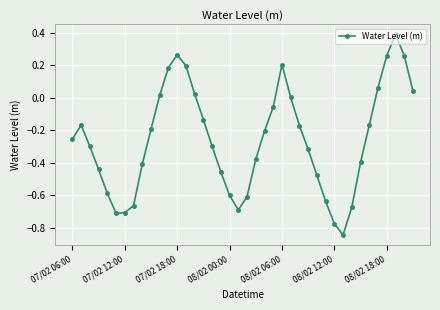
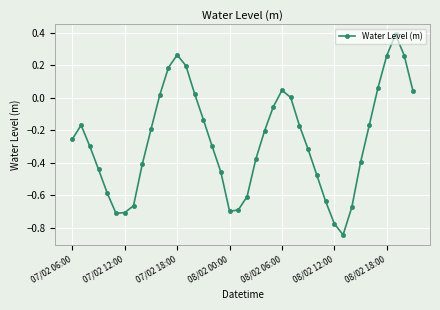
  {
    "07/02 06:00": -0.25,
    "07/02 12:00": -0.71,
    "07/02 18:00": 0.26,
-   "08/02 00:00": -0.60,
-   "08/02 06:00": 0.20,
+   "08/02 00:00": -0.70,
+   "08/02 06:00": 0.05,
    "08/02 12:00": -0.78,
    "08/02 18:00": 0.26
  }
